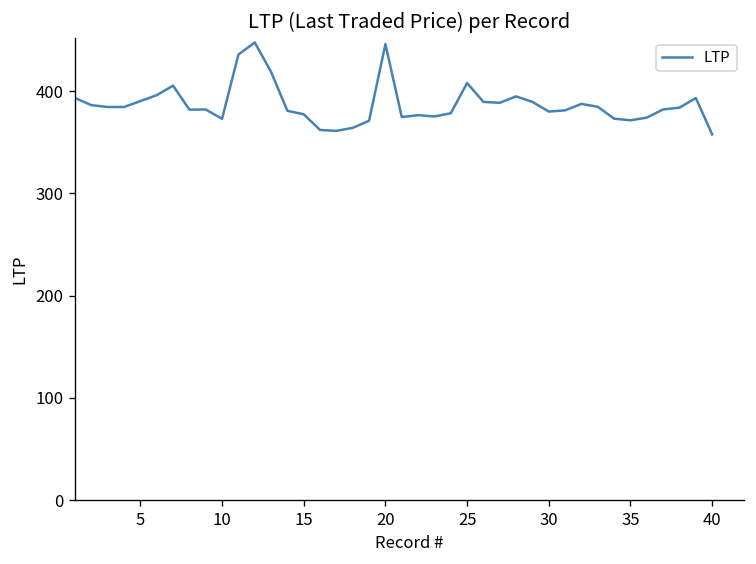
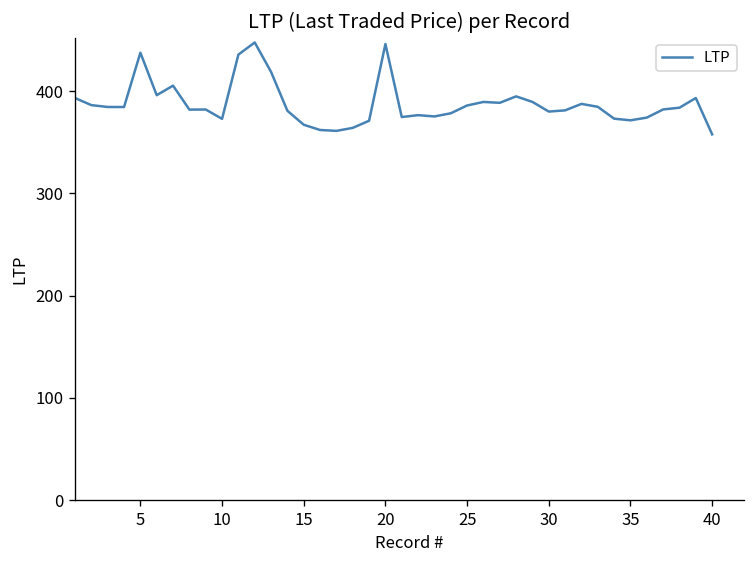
  {
-   "5": 390,
+   "5": 440,
    "10": 370,
-   "15": 380,
+   "15": 370,
    "20": 450,
-   "25": 410,
+   "25": 390,
    "30": 380,
    "35": 370,
    "40": 360
  }
